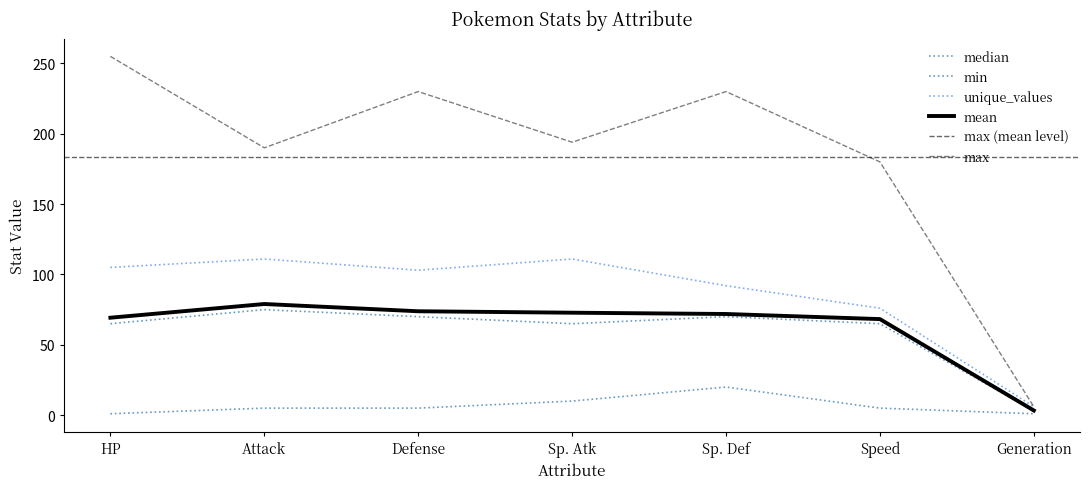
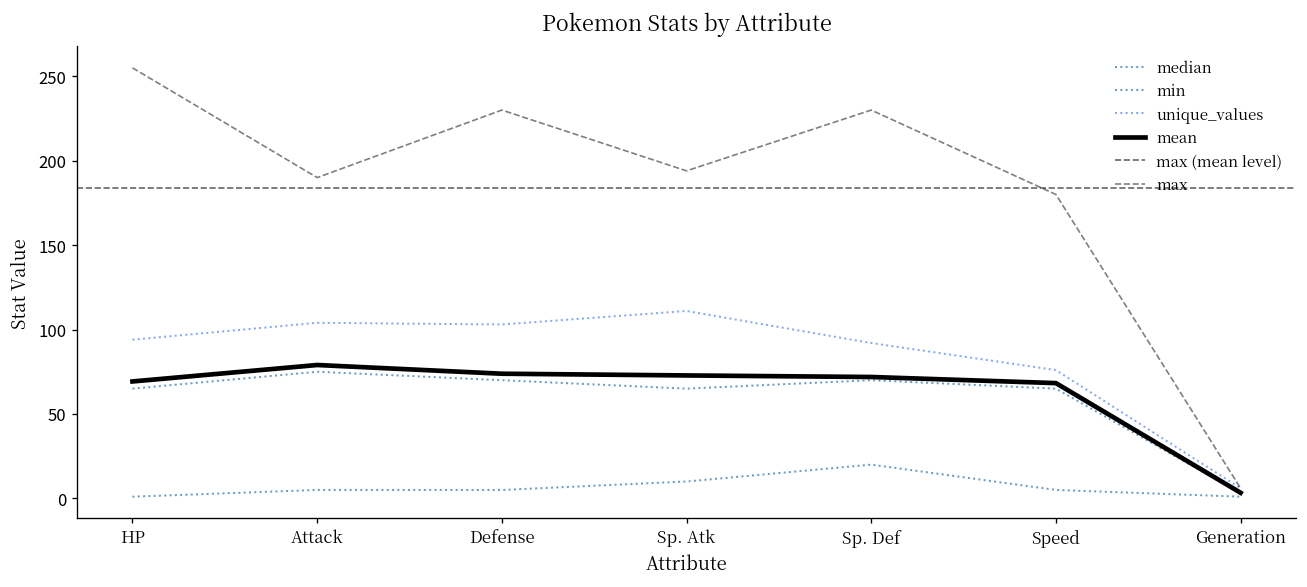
  {
    "unique_values": {
-     "HP": 105,
-     "Attack": 111,
+     "HP": 94,
+     "Attack": 104,
      "Defense": 103,
      "Sp. Atk": 111,
      "Sp. Def": 92,
      "Speed": 76
    }
  }
